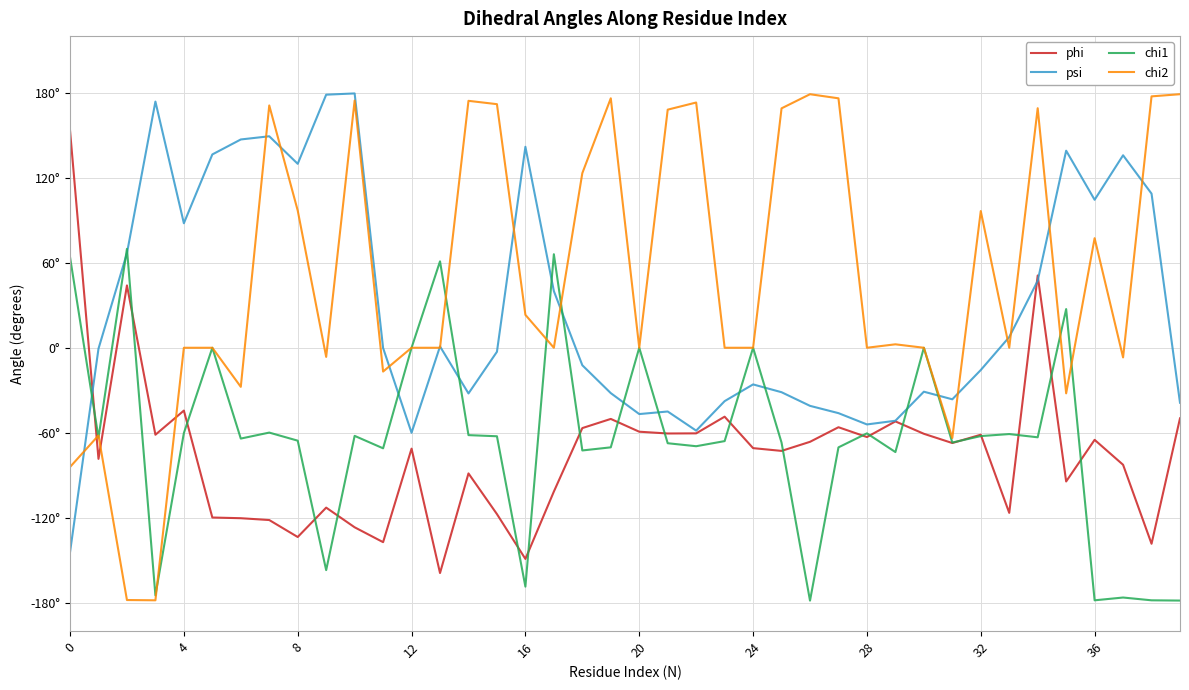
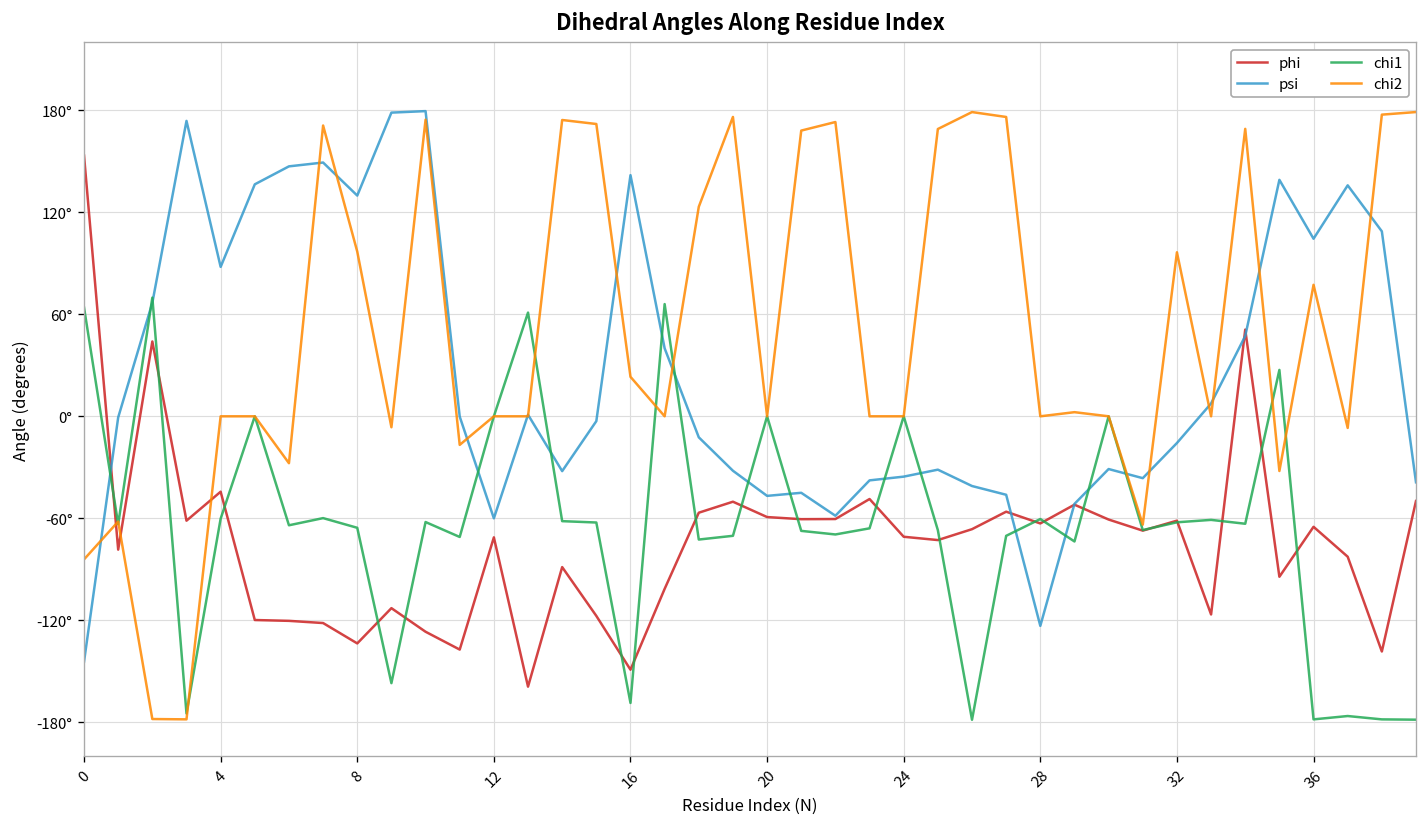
  {
    "phi": {
      "0": "153°",
      "4": "-44°",
      "8": "-134°",
      "12": "-71°",
      "16": "-149°",
      "20": "-59°",
      "24": "-71°",
      "28": "-63°",
      "36": "-65°"
    },
    "psi": {
      "0": "-144°",
      "4": "88°",
      "8": "130°",
      "12": "-60°",
      "16": "142°",
      "20": "-47°",
-     "24": "-26°",
-     "28": "-54°",
+     "24": "-35°",
+     "28": "-123°",
      "32": "-16°",
      "36": "104°"
    },
    "chi1": {
      "0": "64°",
      "4": "-60°",
      "8": "-66°",
      "16": "-169°",
      "28": "-60°",
      "36": "-178°"
    },
    "chi2": {
      "0": "-84°",
      "4": "0°",
      "8": "97°",
      "16": "23°",
      "28": "0°",
      "32": "96°",
      "36": "77°"
    }
  }
